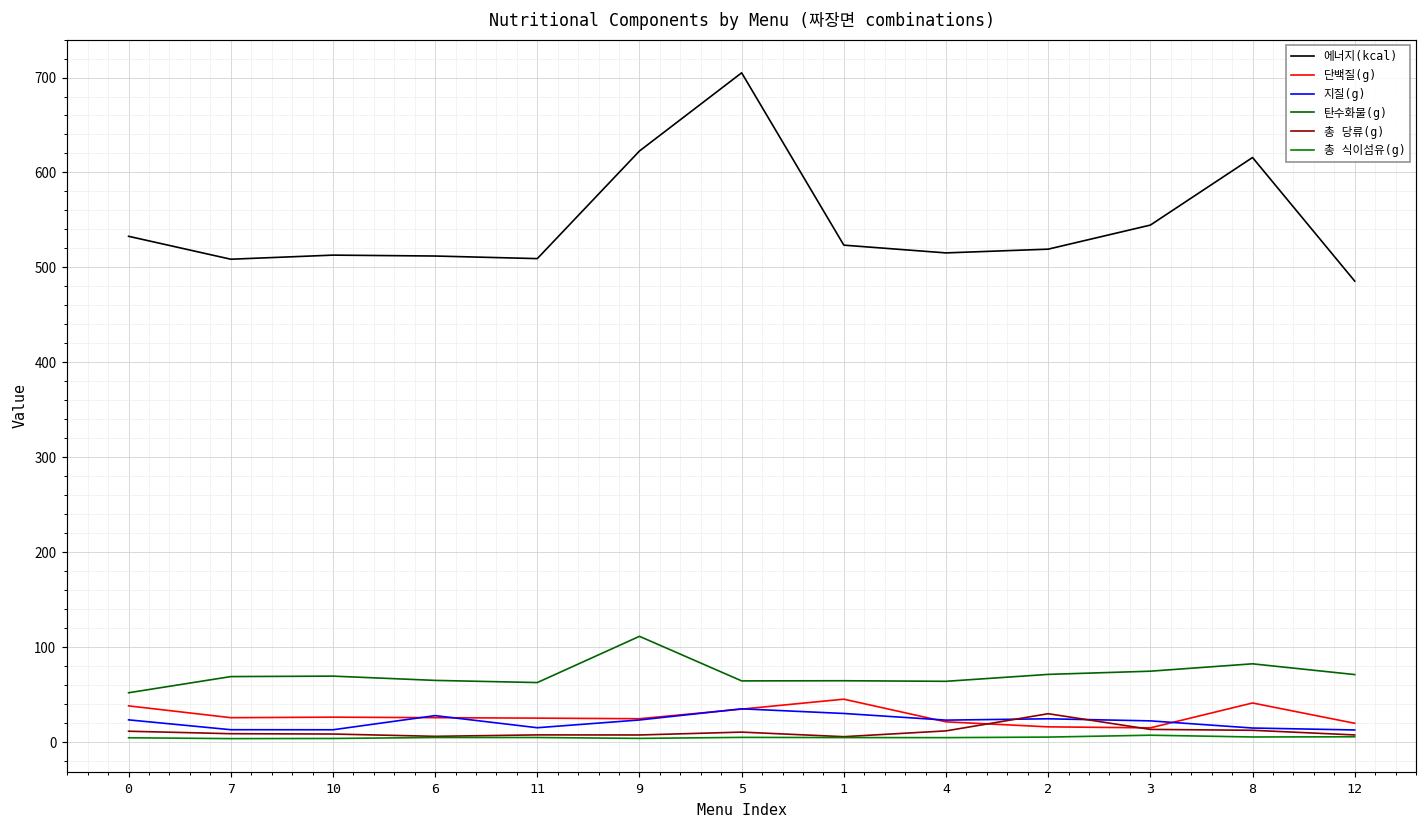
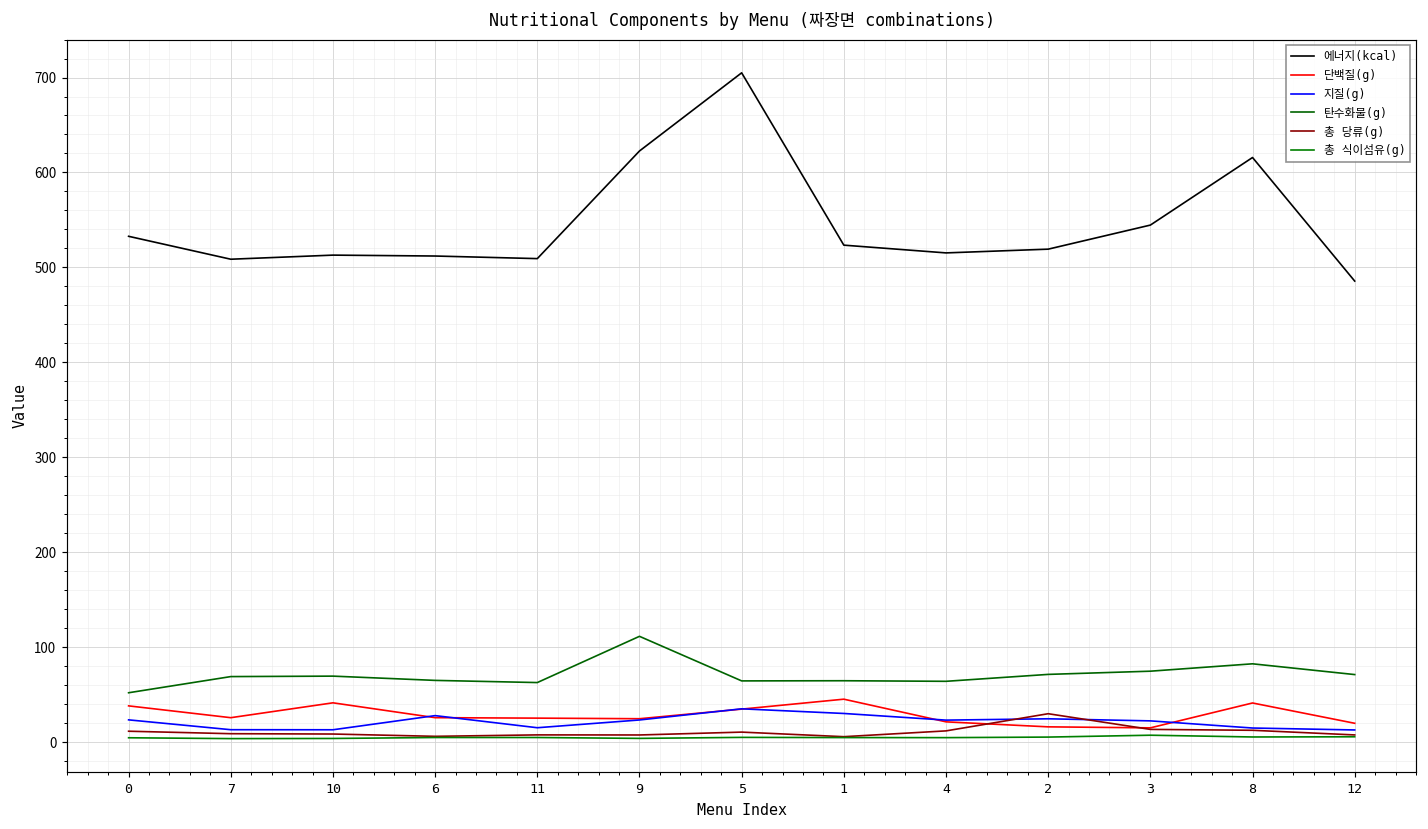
  {
    "에너지(kcal)": {
      "0": 530,
      "7": 510,
      "10": 510,
      "6": 510,
      "11": 510,
      "9": 620,
      "5": 700,
      "1": 520,
      "4": 520,
      "2": 520,
      "3": 540,
      "8": 620,
      "12": 490
    },
    "단백질(g)": {
      "0": 40,
      "7": 30,
-     "10": 30,
+     "10": 40,
      "11": 30,
      "1": 50,
      "2": 20,
      "8": 40,
      "12": 20
    },
    "지질(g)": {
      "0": 20,
      "7": 10,
      "10": 10,
      "11": 20,
      "1": 30,
      "2": 20,
      "3": 20,
      "12": 10
    },
    "총 당류(g)": {
      "0": 10,
      "7": 10,
      "10": 10,
      "9": 10,
      "5": 10,
      "4": 10,
      "2": 30
    }
  }
